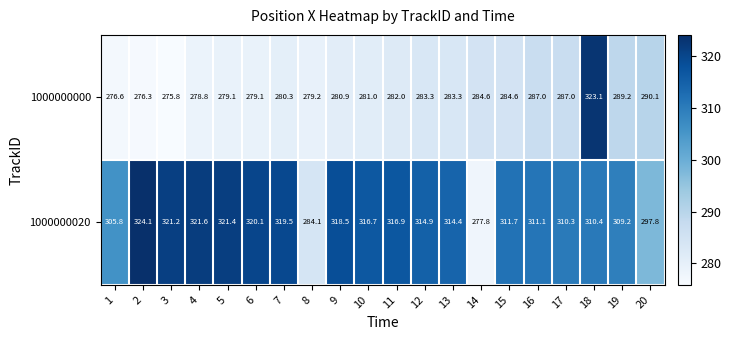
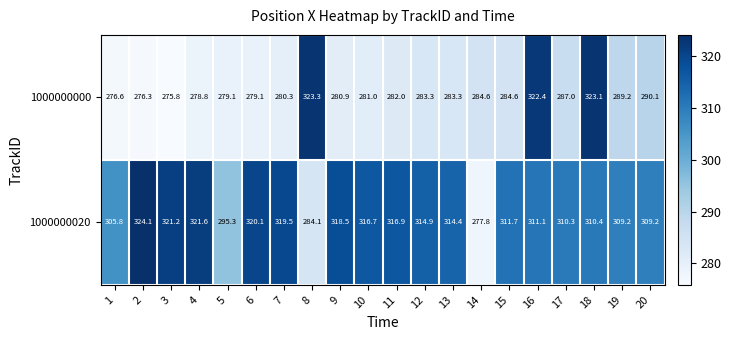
  {
    "1000000000": {
      "1": 276.6,
      "2": 276.3,
      "3": 275.8,
      "4": 278.8,
      "5": 279.1,
      "6": 279.1,
      "7": 280.3,
-     "8": 279.2,
+     "8": 323.3,
      "9": 280.9,
      "10": 281.0,
      "11": 282.0,
      "12": 283.3,
      "13": 283.3,
      "14": 284.6,
      "15": 284.6,
-     "16": 287.0,
+     "16": 322.4,
      "17": 287.0,
      "18": 323.1,
      "19": 289.2,
      "20": 290.1
    },
    "1000000020": {
      "1": 305.8,
      "2": 324.1,
      "3": 321.2,
      "4": 321.6,
-     "5": 321.4,
+     "5": 295.3,
      "6": 320.1,
      "7": 319.5,
      "8": 284.1,
      "9": 318.5,
      "10": 316.7,
      "11": 316.9,
      "12": 314.9,
      "13": 314.4,
      "14": 277.8,
      "15": 311.7,
      "16": 311.1,
      "17": 310.3,
      "18": 310.4,
      "19": 309.2,
-     "20": 297.8
+     "20": 309.2
    }
  }
